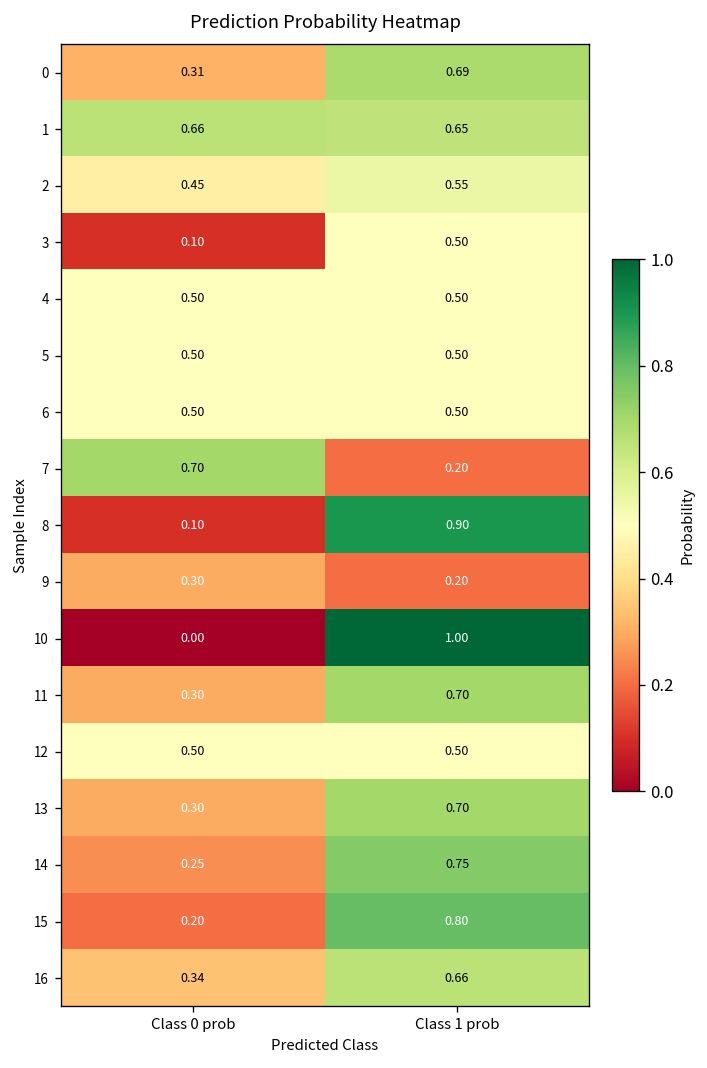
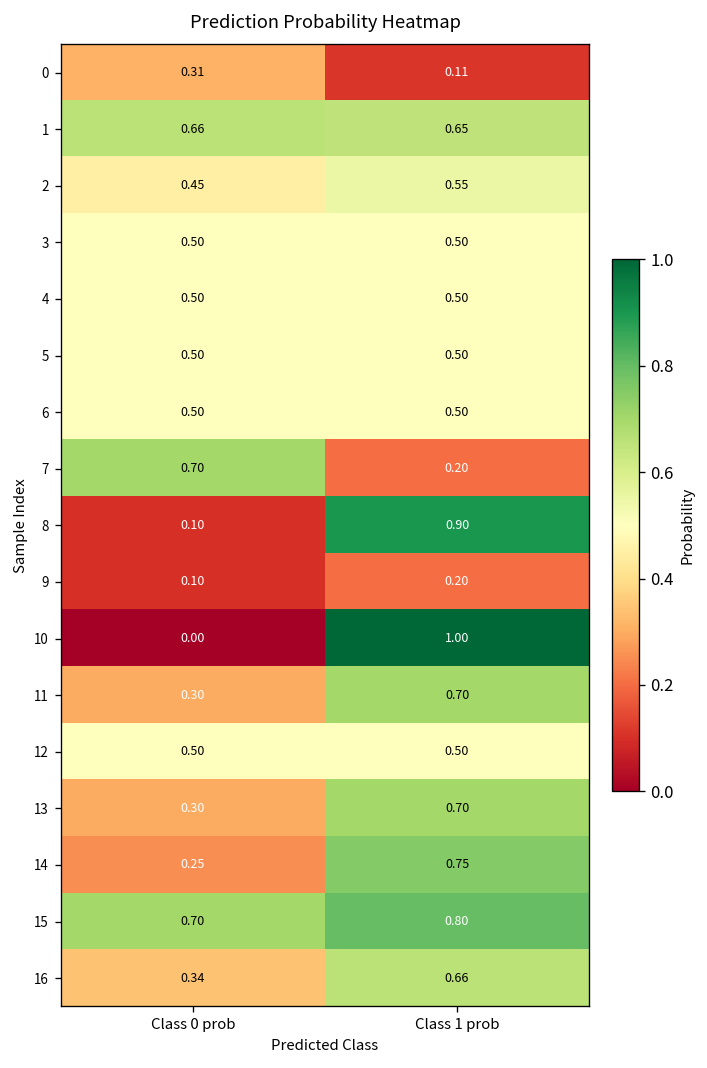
  {
    "0": {
      "Class 0 prob": 0.31,
-     "Class 1 prob": 0.69
+     "Class 1 prob": 0.11
    },
    "1": {
      "Class 0 prob": 0.66,
      "Class 1 prob": 0.65
    },
    "2": {
      "Class 0 prob": 0.45,
      "Class 1 prob": 0.55
    },
    "3": {
-     "Class 0 prob": 0.10,
+     "Class 0 prob": 0.50,
      "Class 1 prob": 0.50
    },
    "4": {
      "Class 0 prob": 0.50,
      "Class 1 prob": 0.50
    },
    "5": {
      "Class 0 prob": 0.50,
      "Class 1 prob": 0.50
    },
    "6": {
      "Class 0 prob": 0.50,
      "Class 1 prob": 0.50
    },
    "7": {
      "Class 0 prob": 0.70,
      "Class 1 prob": 0.20
    },
    "8": {
      "Class 0 prob": 0.10,
      "Class 1 prob": 0.90
    },
    "9": {
-     "Class 0 prob": 0.30,
+     "Class 0 prob": 0.10,
      "Class 1 prob": 0.20
    },
    "10": {
      "Class 0 prob": 0.00,
      "Class 1 prob": 1.00
    },
    "11": {
      "Class 0 prob": 0.30,
      "Class 1 prob": 0.70
    },
    "12": {
      "Class 0 prob": 0.50,
      "Class 1 prob": 0.50
    },
    "13": {
      "Class 0 prob": 0.30,
      "Class 1 prob": 0.70
    },
    "14": {
      "Class 0 prob": 0.25,
      "Class 1 prob": 0.75
    },
    "15": {
-     "Class 0 prob": 0.20,
+     "Class 0 prob": 0.70,
      "Class 1 prob": 0.80
    },
    "16": {
      "Class 0 prob": 0.34,
      "Class 1 prob": 0.66
    }
  }
